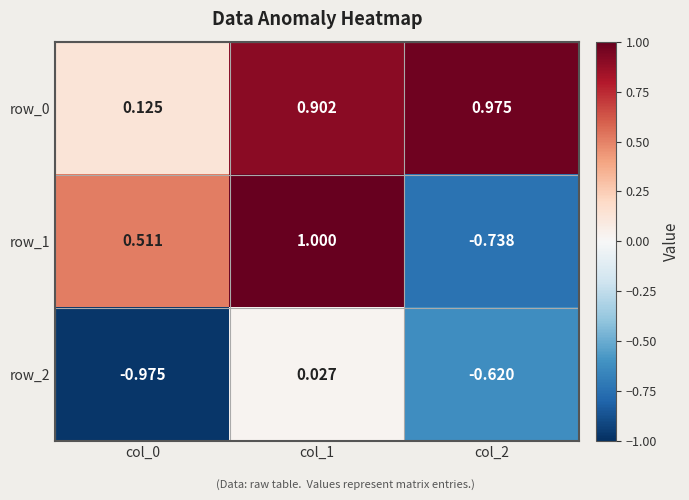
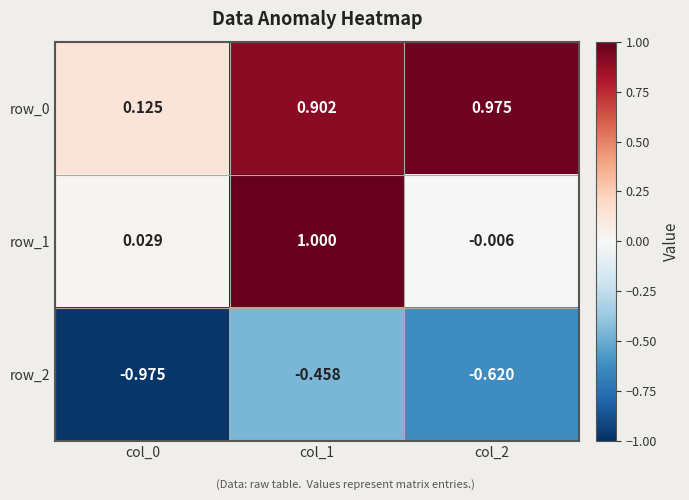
  {
    "row_0": {
      "col_0": 0.125,
      "col_1": 0.902,
      "col_2": 0.975
    },
    "row_1": {
-     "col_0": 0.511,
+     "col_0": 0.029,
      "col_1": 1.000,
-     "col_2": -0.738
+     "col_2": -0.006
    },
    "row_2": {
      "col_0": -0.975,
-     "col_1": 0.027,
+     "col_1": -0.458,
      "col_2": -0.620
    }
  }
